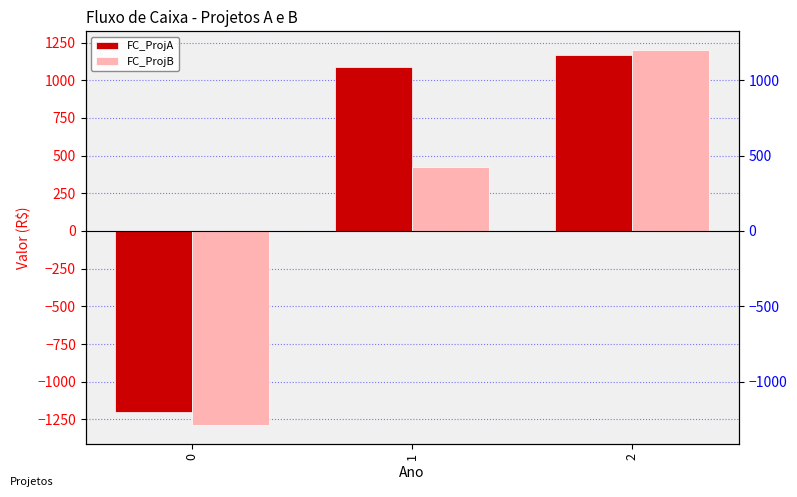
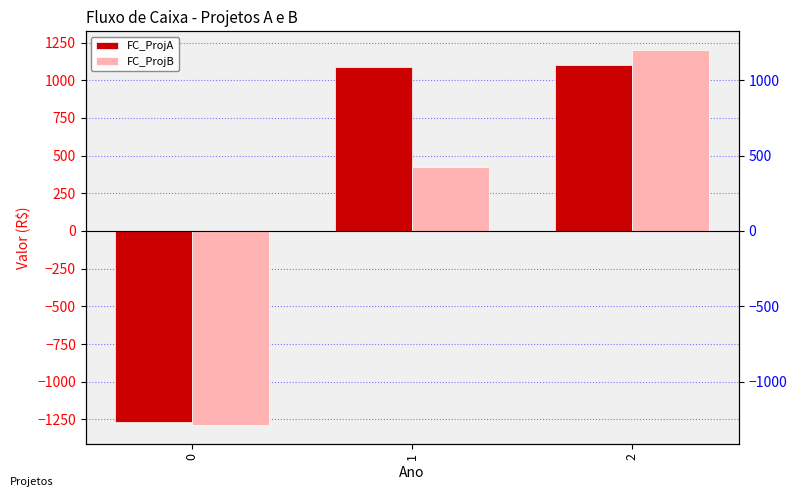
  {
    "FC_ProjA": {
-     "0": -1200,
+     "0": -1270,
      "1": 1090,
-     "2": 1170
+     "2": 1100
    },
    "FC_ProjB": {
      "0": -1290,
      "1": 430,
      "2": 1200
    }
  }
